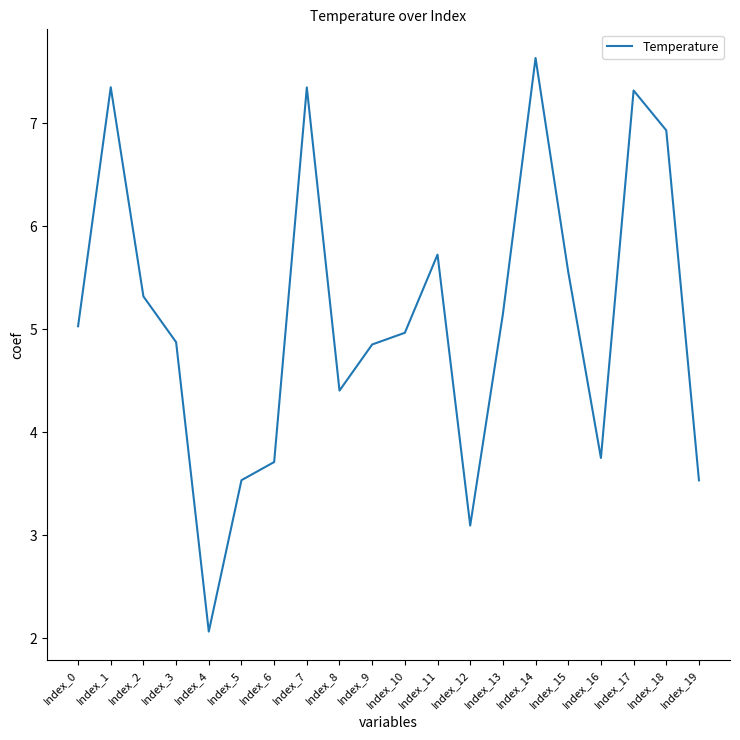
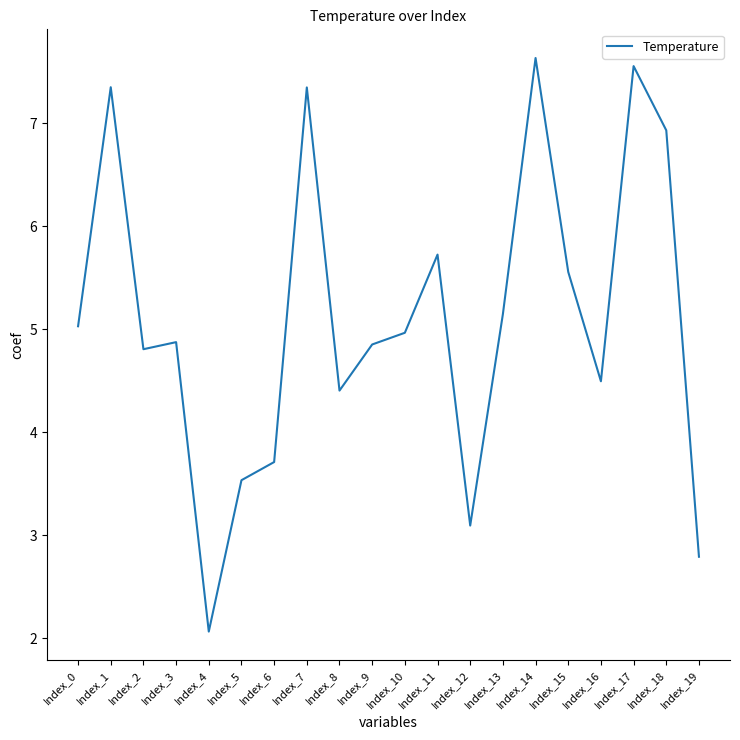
  {
    "Index_0": 5.03,
    "Index_1": 7.35,
-   "Index_2": 5.32,
+   "Index_2": 4.81,
    "Index_3": 4.88,
    "Index_4": 2.07,
    "Index_5": 3.54,
    "Index_6": 3.71,
    "Index_7": 7.35,
    "Index_8": 4.41,
    "Index_9": 4.85,
    "Index_10": 4.97,
    "Index_11": 5.73,
    "Index_12": 3.09,
    "Index_13": 5.15,
    "Index_14": 7.64,
    "Index_15": 5.56,
-   "Index_16": 3.75,
-   "Index_17": 7.32,
+   "Index_16": 4.50,
+   "Index_17": 7.56,
    "Index_18": 6.93,
-   "Index_19": 3.53
+   "Index_19": 2.79
  }
